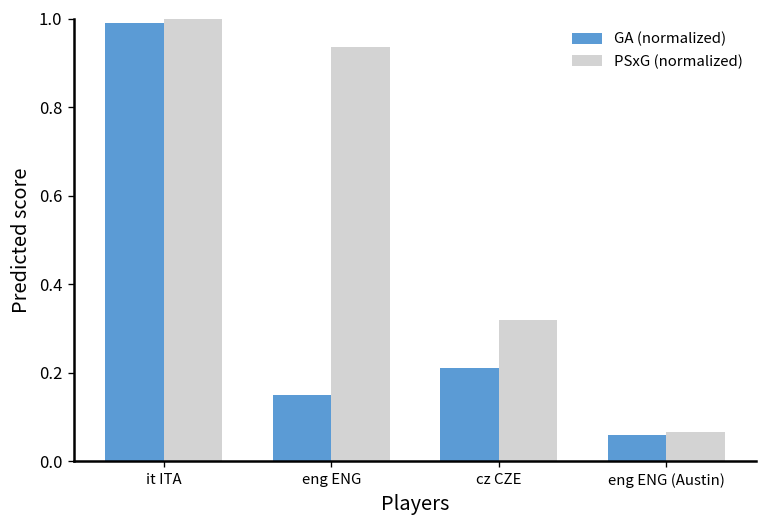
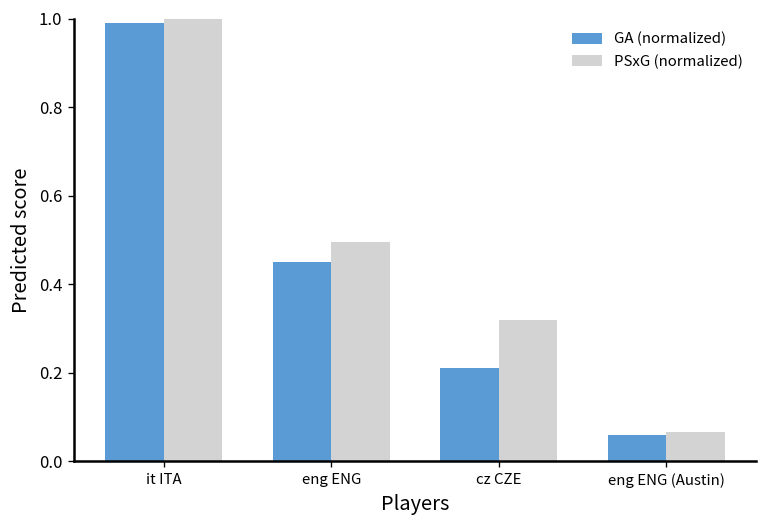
  {
    "GA (normalized)": {
      "it ITA": 0.99,
-     "eng ENG": 0.15,
+     "eng ENG": 0.45,
      "cz CZE": 0.21,
      "eng ENG (Austin)": 0.06
    },
    "PSxG (normalized)": {
      "it ITA": 1.00,
-     "eng ENG": 0.94,
+     "eng ENG": 0.50,
      "cz CZE": 0.32,
      "eng ENG (Austin)": 0.07
    }
  }
